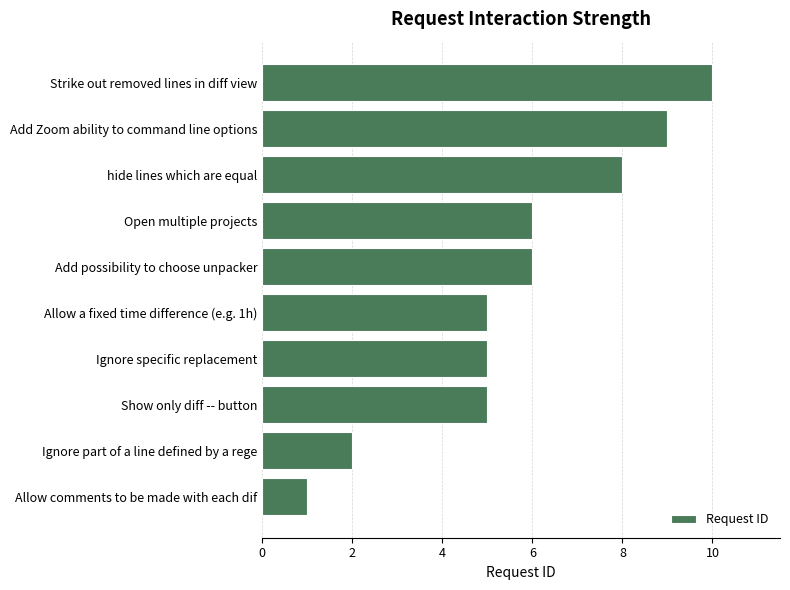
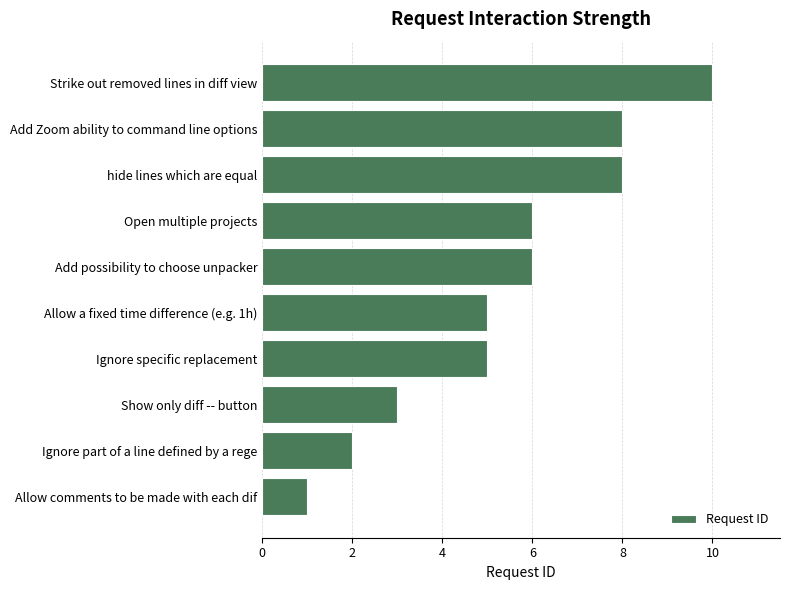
  {
    "Strike out removed lines in diff view": 10,
-   "Add Zoom ability to command line options": 9,
+   "Add Zoom ability to command line options": 8,
    "hide lines which are equal": 8,
    "Open multiple projects": 6,
    "Add possibility to choose unpacker": 6,
    "Allow a fixed time difference (e.g. 1h)": 5,
    "Ignore specific replacement": 5,
-   "Show only diff -- button": 5,
+   "Show only diff -- button": 3,
    "Ignore part of a line defined by a rege": 2,
    "Allow comments to be made with each dif": 1
  }
